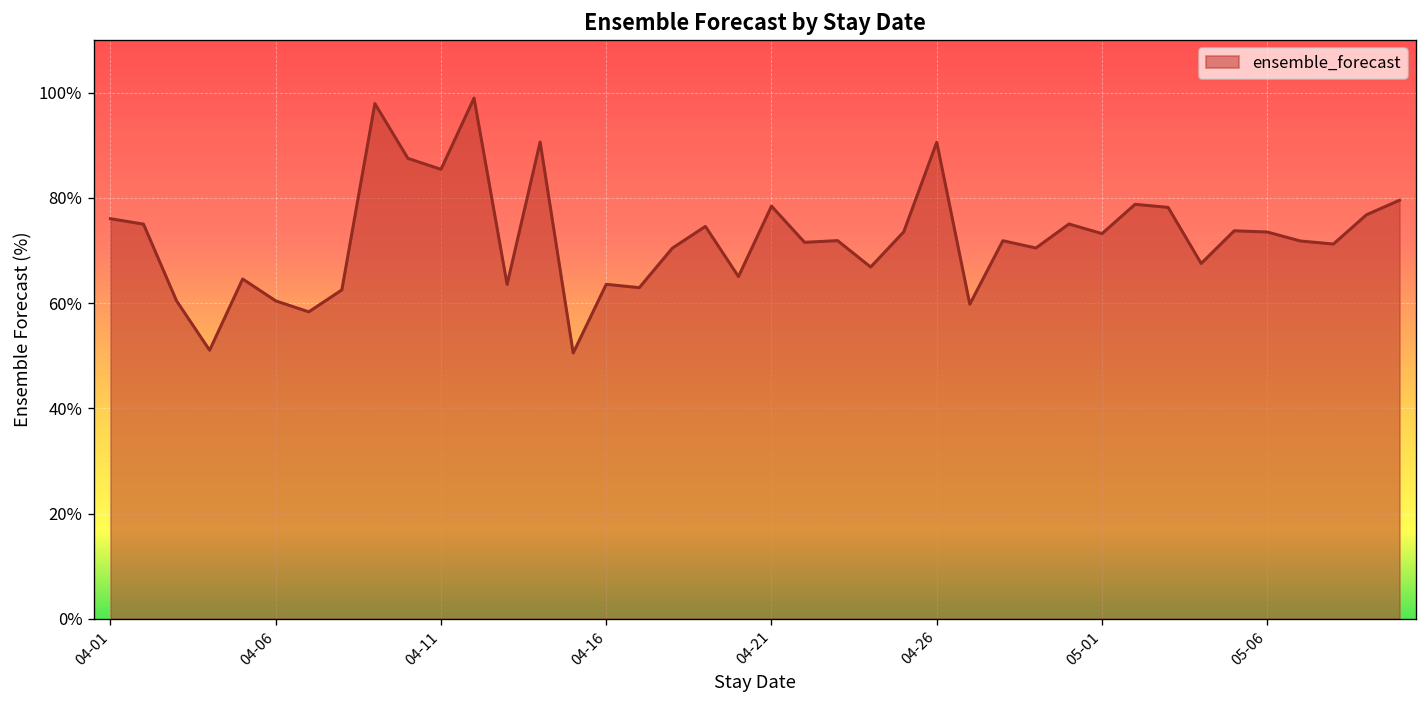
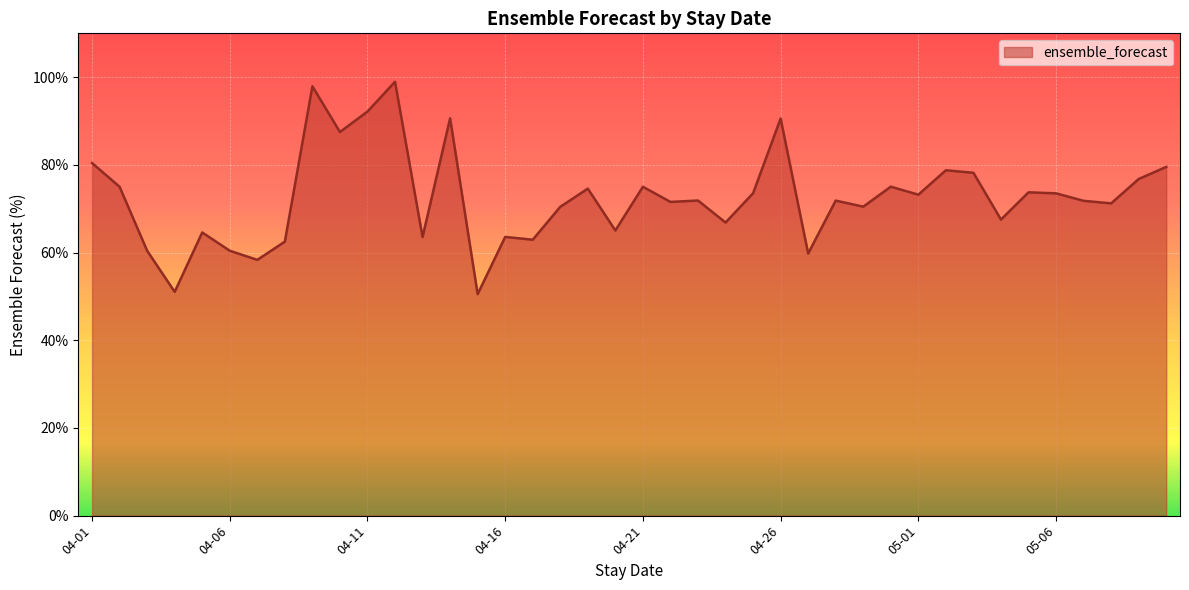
  {
-   "04-01": "76%",
+   "04-01": "80%",
    "04-06": "60%",
-   "04-11": "85%",
+   "04-11": "92%",
    "04-16": "64%",
-   "04-21": "78%",
+   "04-21": "75%",
    "04-26": "91%",
    "05-01": "73%",
    "05-06": "74%"
  }
